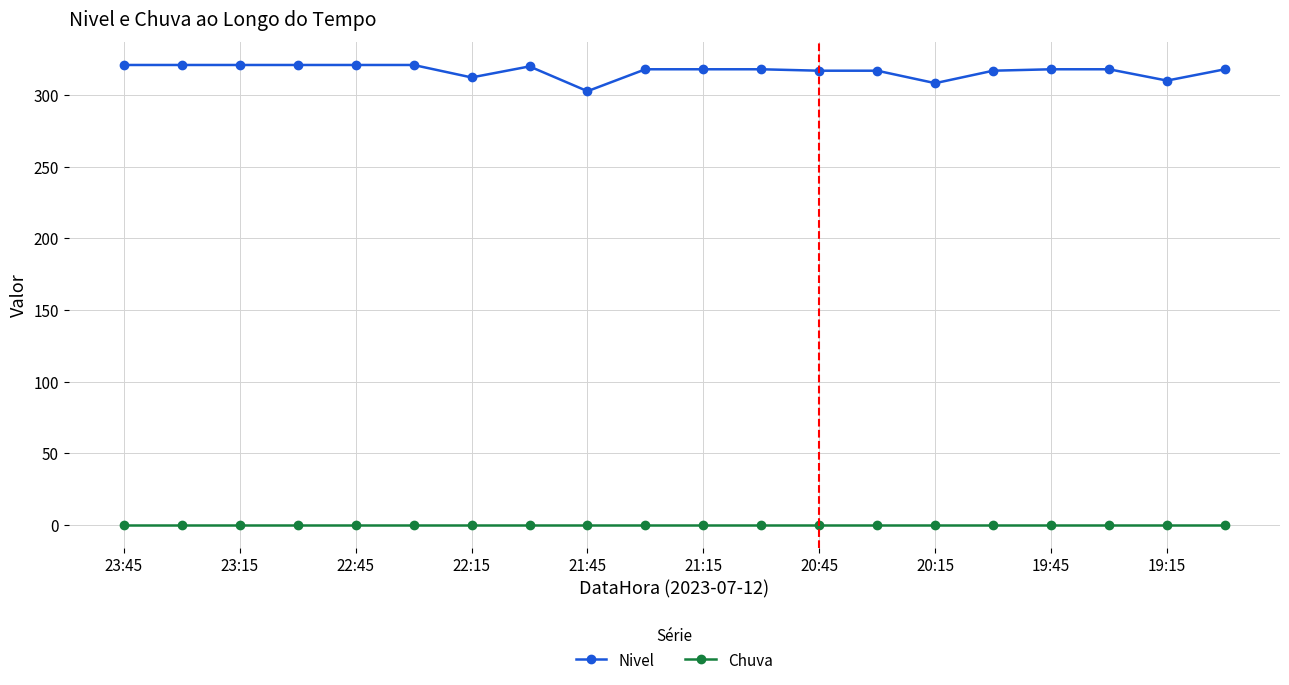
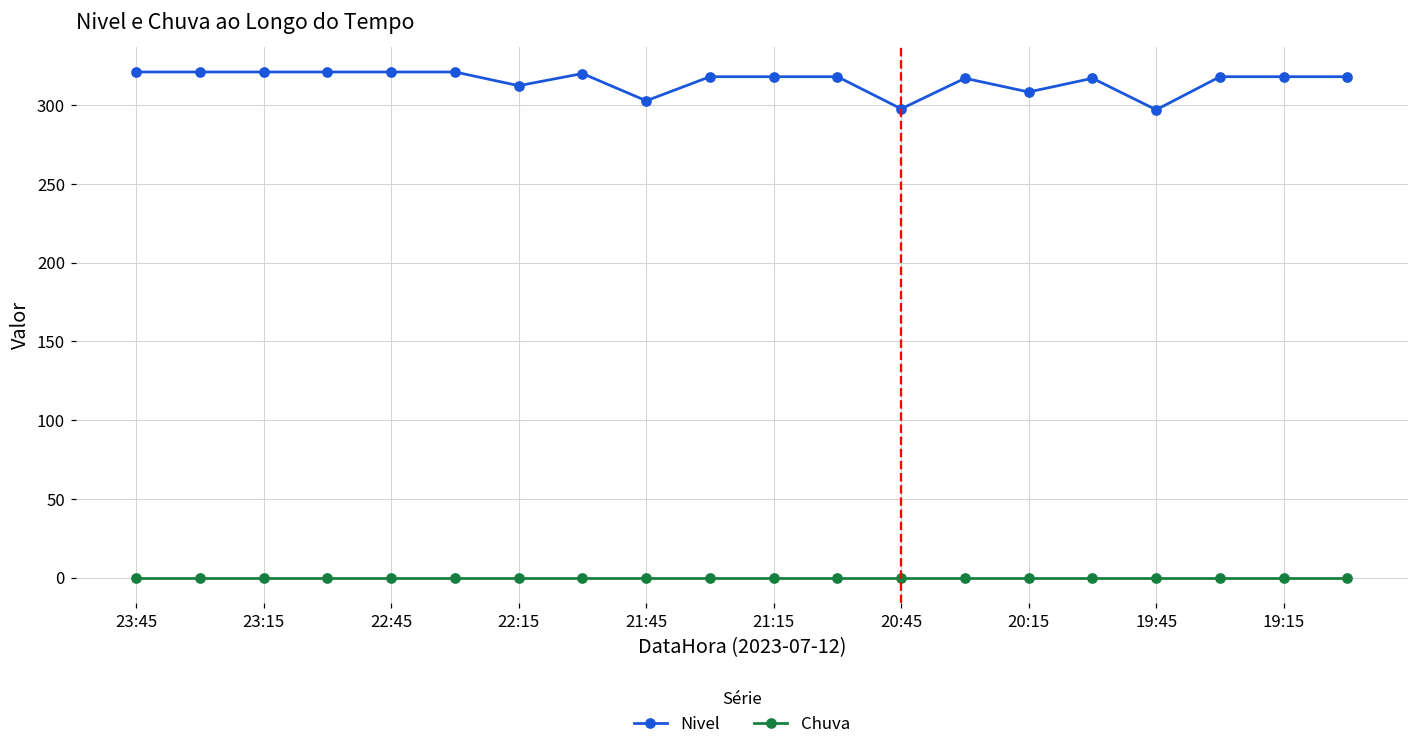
  {
    "Nivel": {
      "23:45": 321,
      "23:15": 321,
      "22:45": 321,
      "22:15": 312,
      "21:45": 303,
      "21:15": 318,
-     "20:45": 317,
+     "20:45": 298,
      "20:15": 308,
-     "19:45": 318,
-     "19:15": 310
+     "19:45": 297,
+     "19:15": 318
    },
    "Chuva": {
      "23:45": 0,
      "23:15": 0,
      "22:45": 0,
      "22:15": 0,
      "21:45": 0,
      "21:15": 0,
      "20:45": 0,
      "20:15": 0,
      "19:45": 0,
      "19:15": 0
    }
  }
